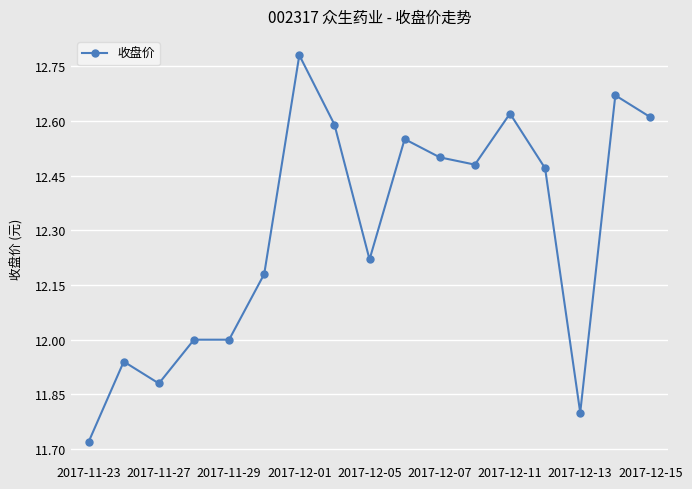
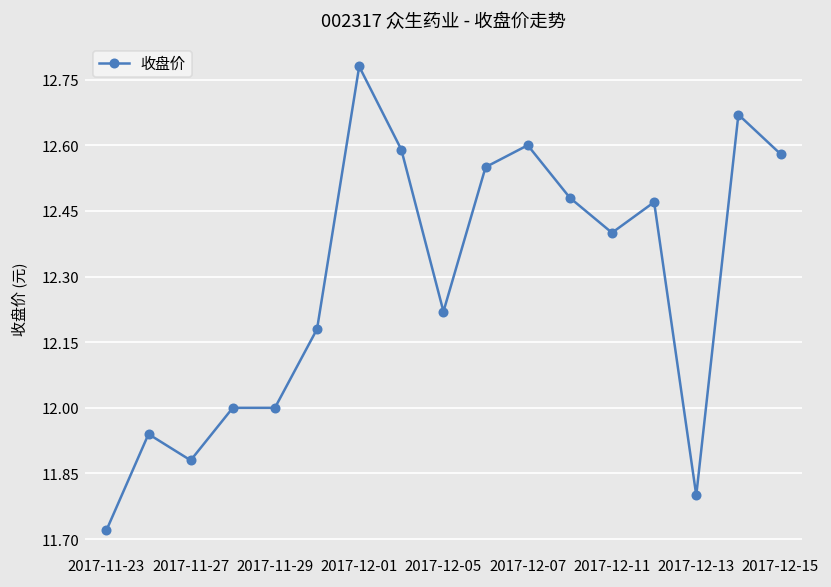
  {
    "2017-11-23": 11.72,
    "2017-11-27": 11.88,
    "2017-11-29": 12.00,
    "2017-12-01": 12.78,
    "2017-12-05": 12.22,
-   "2017-12-07": 12.5,
-   "2017-12-11": 12.62,
+   "2017-12-07": 12.6,
+   "2017-12-11": 12.40,
    "2017-12-13": 11.80,
-   "2017-12-15": 12.61
+   "2017-12-15": 12.58
  }
